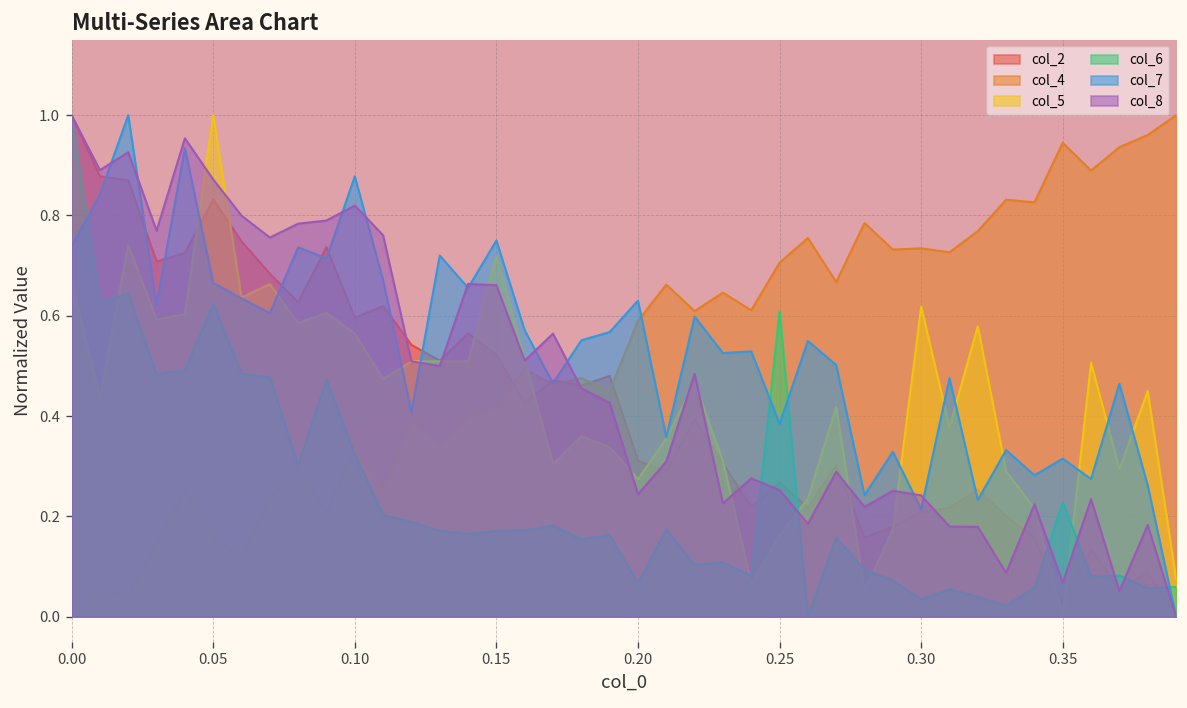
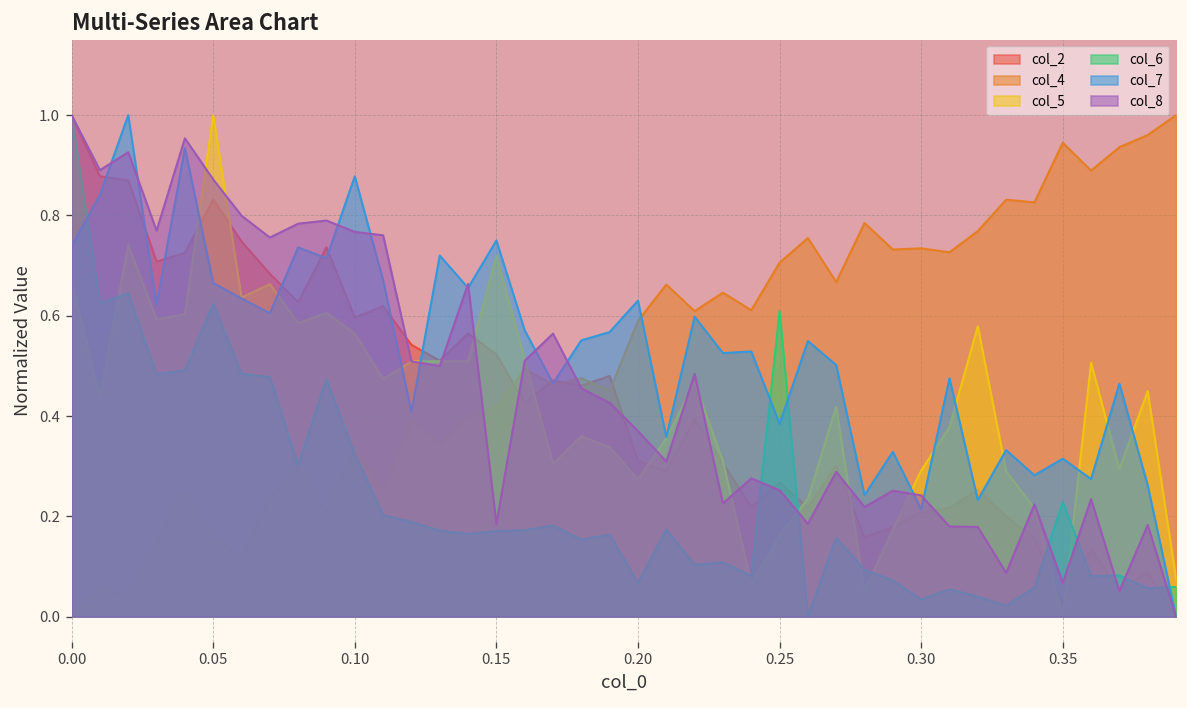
  {
    "col_5": {
      "0.00": 0.67,
      "0.05": 1.00,
      "0.10": 0.56,
      "0.15": 0.72,
      "0.20": 0.27,
      "0.25": 0.16,
-     "0.30": 0.62,
+     "0.30": 0.29,
      "0.35": 0.00
    },
    "col_6": {
      "0.05": 0.62,
      "0.10": 0.32,
      "0.15": 0.17,
      "0.20": 0.07,
      "0.25": 0.61,
      "0.30": 0.03,
      "0.35": 0.23
    },
    "col_7": {
      "0.00": 0.74,
      "0.05": 0.67,
      "0.10": 0.88,
      "0.15": 0.75,
      "0.20": 0.63,
      "0.25": 0.38,
      "0.35": 0.31
    },
    "col_8": {
      "0.05": 0.87,
-     "0.10": 0.82,
-     "0.15": 0.66,
-     "0.20": 0.24,
+     "0.10": 0.77,
+     "0.15": 0.18,
+     "0.20": 0.37,
      "0.25": 0.25,
      "0.30": 0.24,
      "0.35": 0.07
    }
  }
